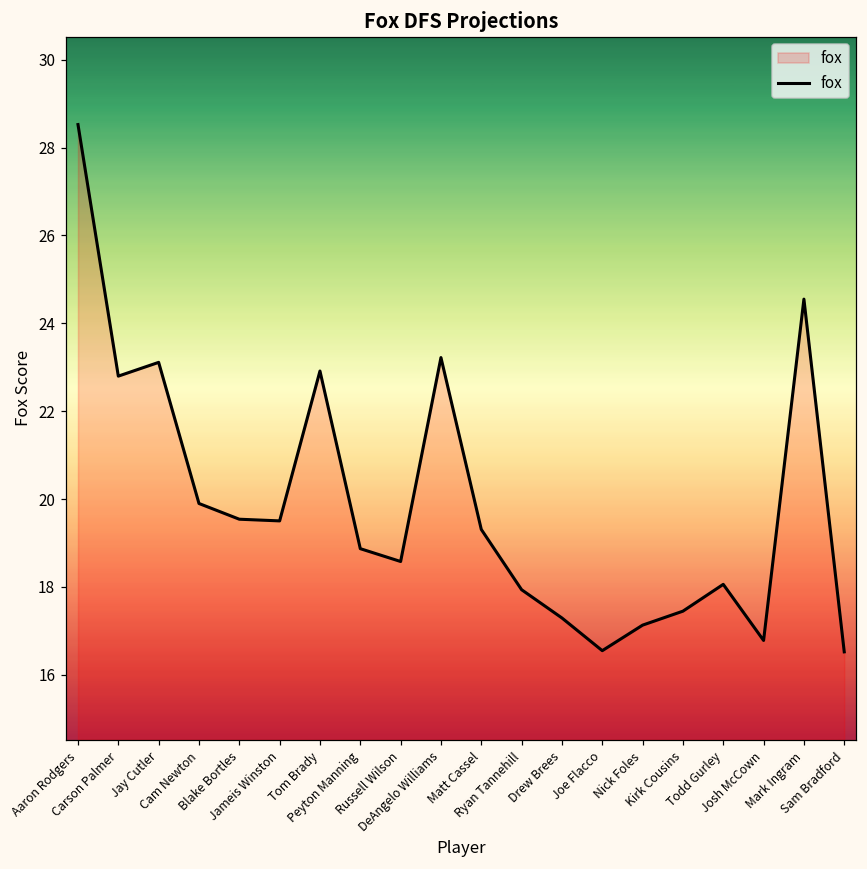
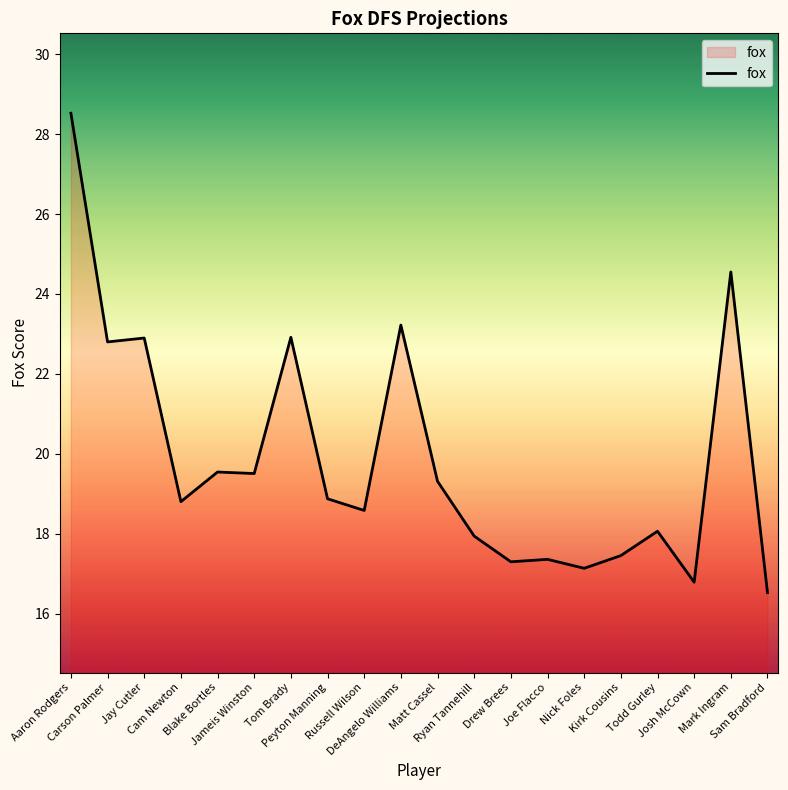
  {
    "Aaron Rodgers": 28.5,
    "Carson Palmer": 22.8,
-   "Jay Cutler": 23.1,
-   "Cam Newton": 19.9,
+   "Jay Cutler": 22.9,
+   "Cam Newton": 18.8,
    "Blake Bortles": 19.5,
    "Jameis Winston": 19.5,
    "Tom Brady": 22.9,
    "Peyton Manning": 18.9,
    "Russell Wilson": 18.6,
    "DeAngelo Williams": 23.2,
    "Matt Cassel": 19.3,
    "Ryan Tannehill": 17.9,
    "Drew Brees": 17.3,
-   "Joe Flacco": 16.6,
+   "Joe Flacco": 17.4,
    "Nick Foles": 17.1,
    "Kirk Cousins": 17.5,
    "Todd Gurley": 18.1,
    "Josh McCown": 16.8,
    "Mark Ingram": 24.6,
    "Sam Bradford": 16.5
  }
